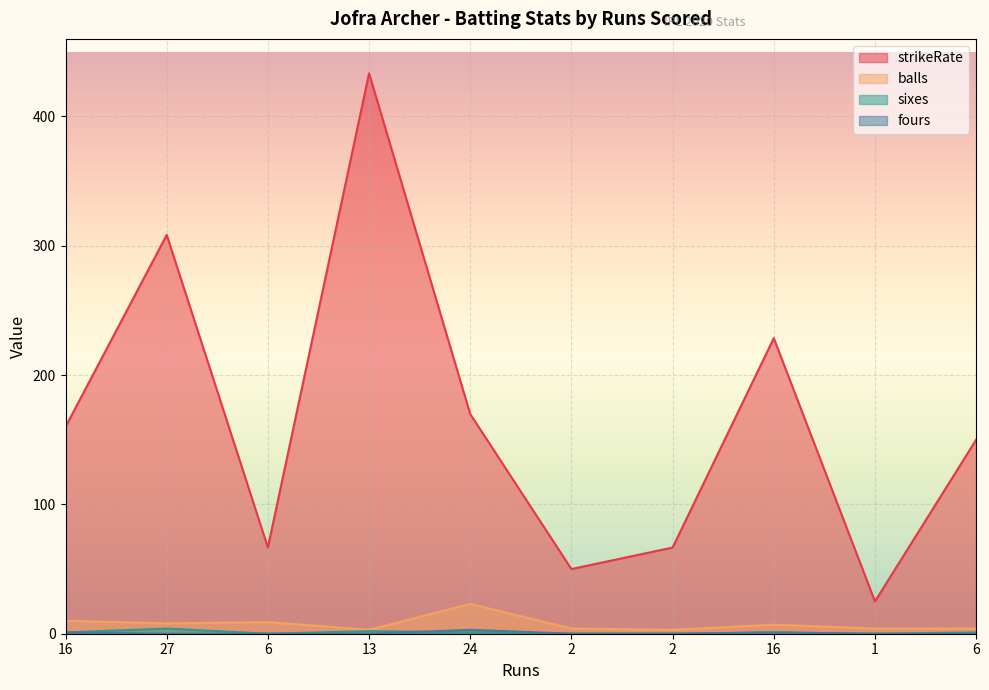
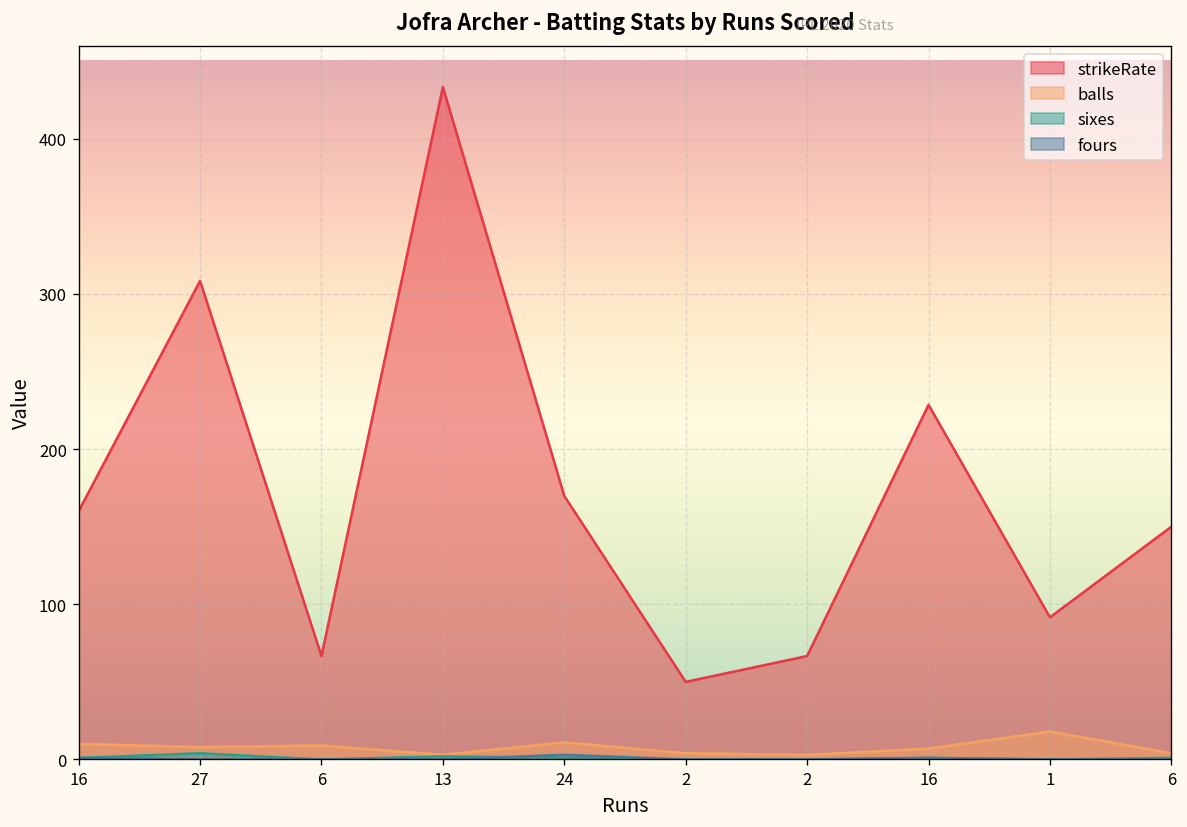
  {
    "strikeRate": {
      "27": 308,
      "13": 433,
      "24": 170,
-     "1": 25
+     "1": 92
    },
    "balls": {
      "27": 8,
-     "24": 23,
-     "1": 4
+     "24": 11,
+     "1": 18
    }
  }
